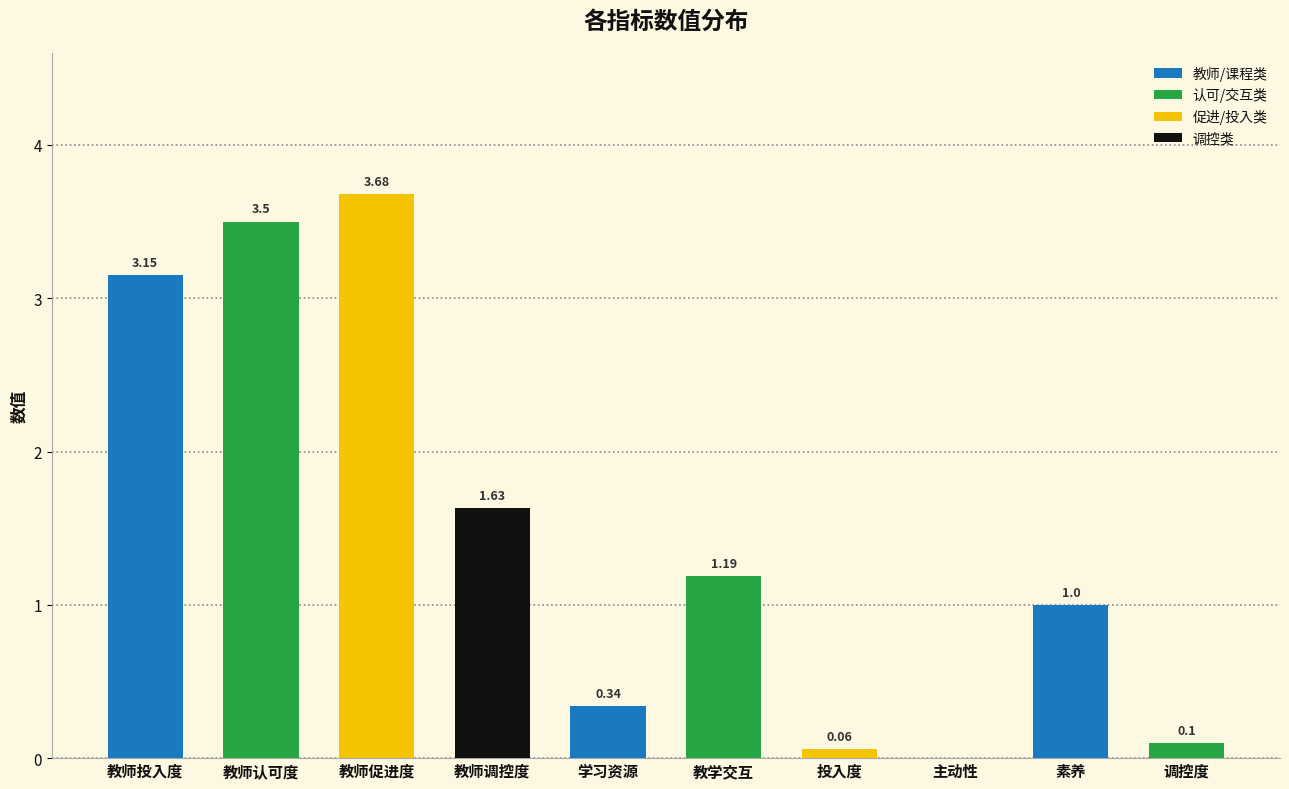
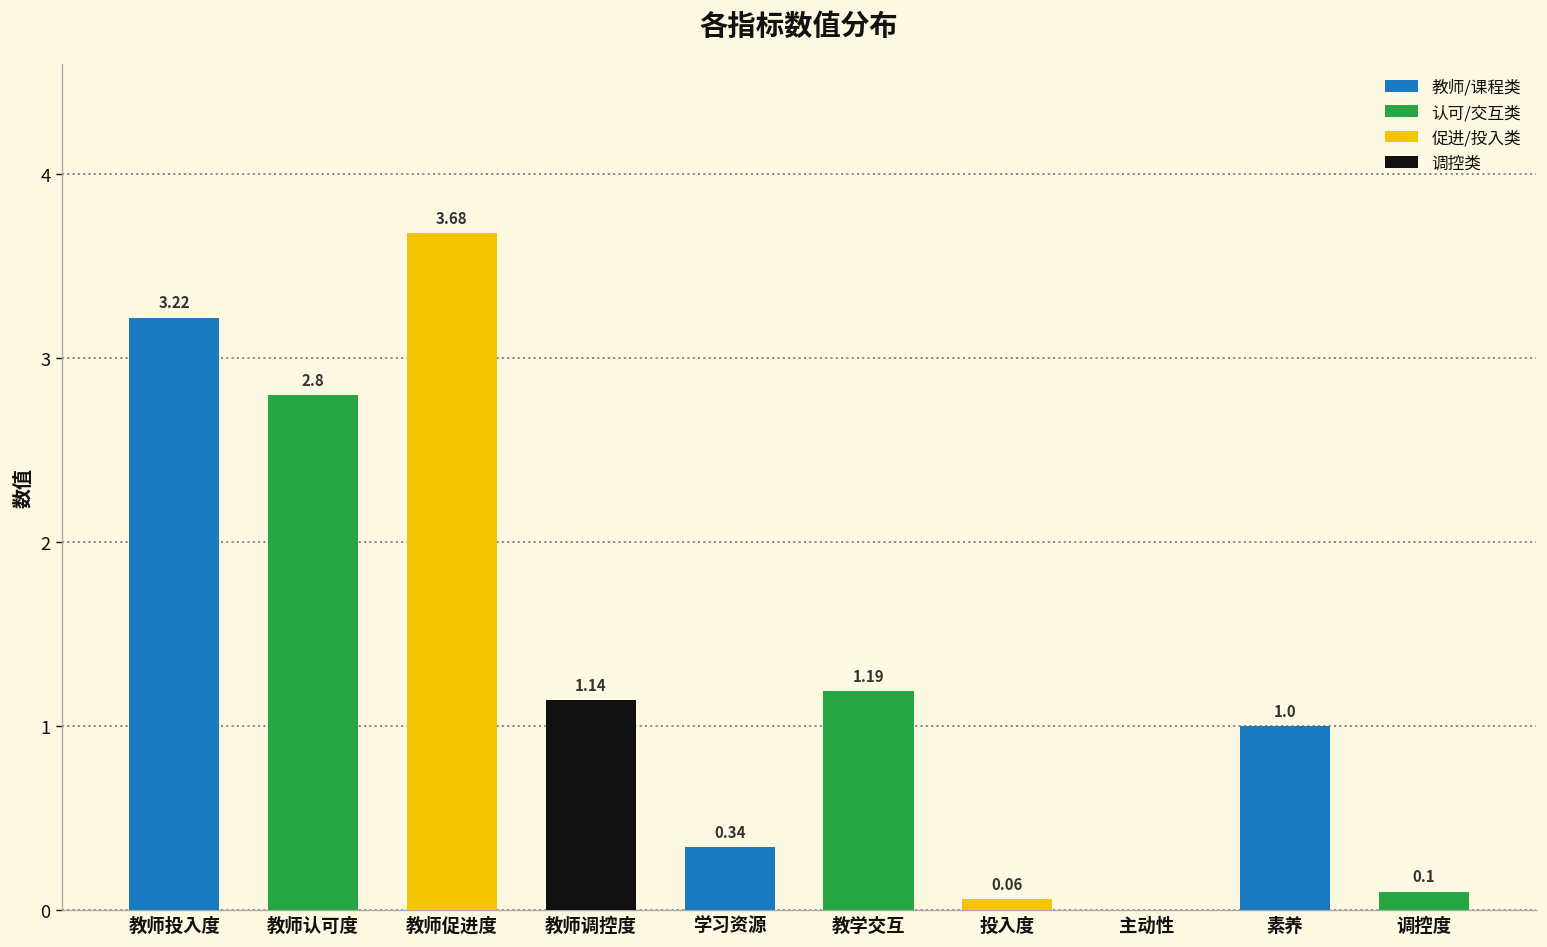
  {
-   "教师投入度": 3.15,
-   "教师认可度": 3.5,
+   "教师投入度": 3.22,
+   "教师认可度": 2.8,
    "教师促进度": 3.68,
-   "教师调控度": 1.63,
+   "教师调控度": 1.14,
    "学习资源": 0.34,
    "教学交互": 1.19,
    "投入度": 0.06,
    "素养": 1.0,
    "调控度": 0.1
  }
